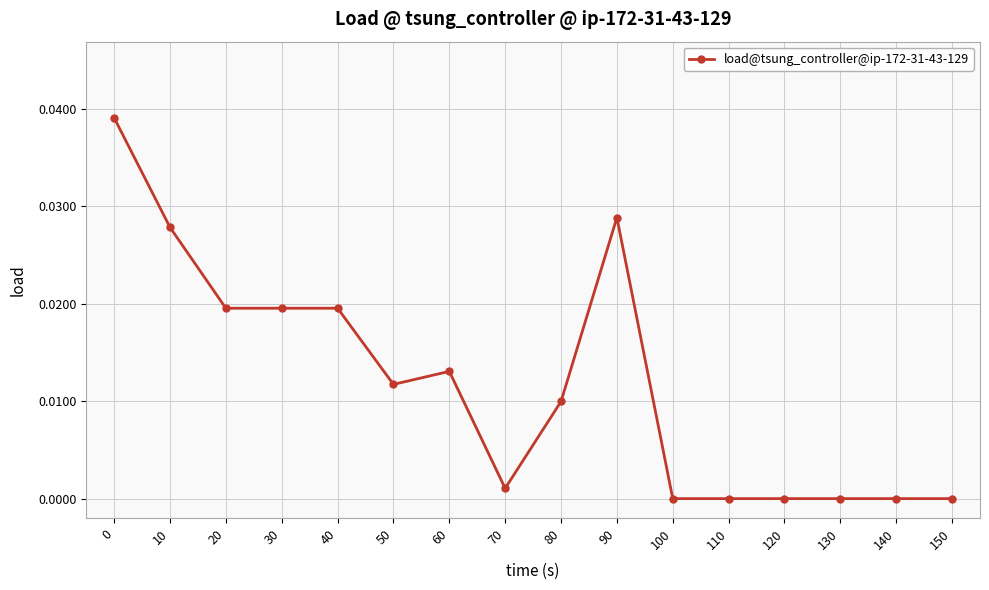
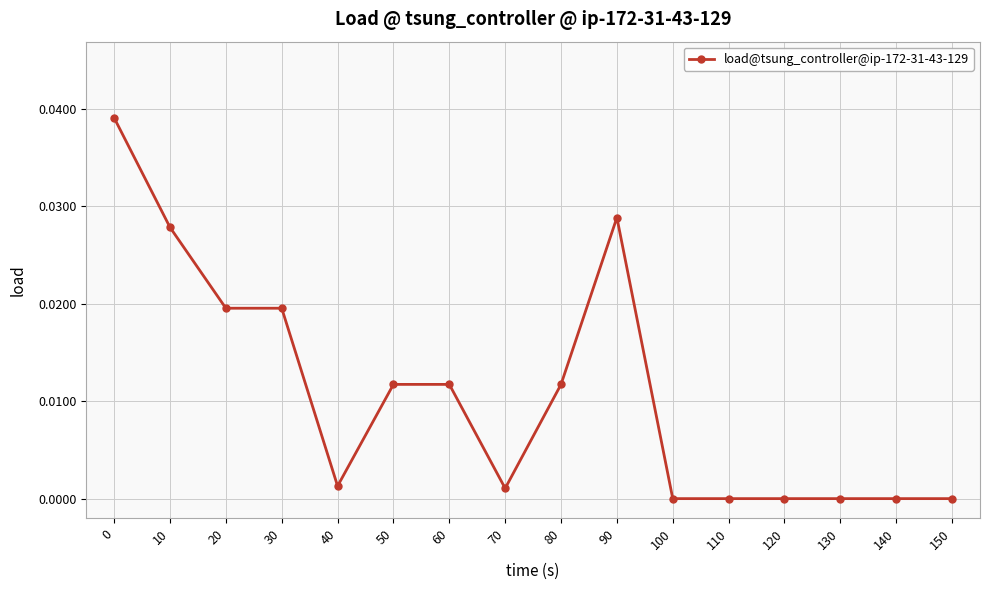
  {
    "0": 0.039,
    "10": 0.028,
    "20": 0.020,
    "30": 0.020,
-   "40": 0.020,
+   "40": 0.001,
    "50": 0.012,
-   "60": 0.013,
+   "60": 0.012,
    "70": 0.001,
-   "80": 0.010,
+   "80": 0.012,
    "90": 0.029,
    "100": 0.000,
    "110": 0.000,
    "120": 0.000,
    "130": 0.000,
    "140": 0.000,
    "150": 0.000
  }
